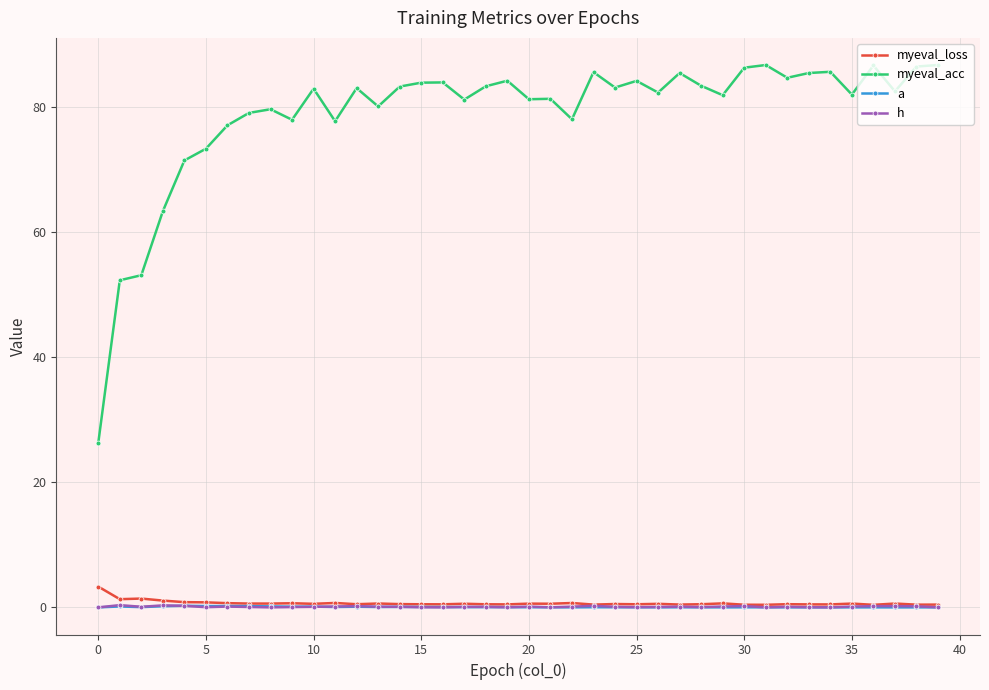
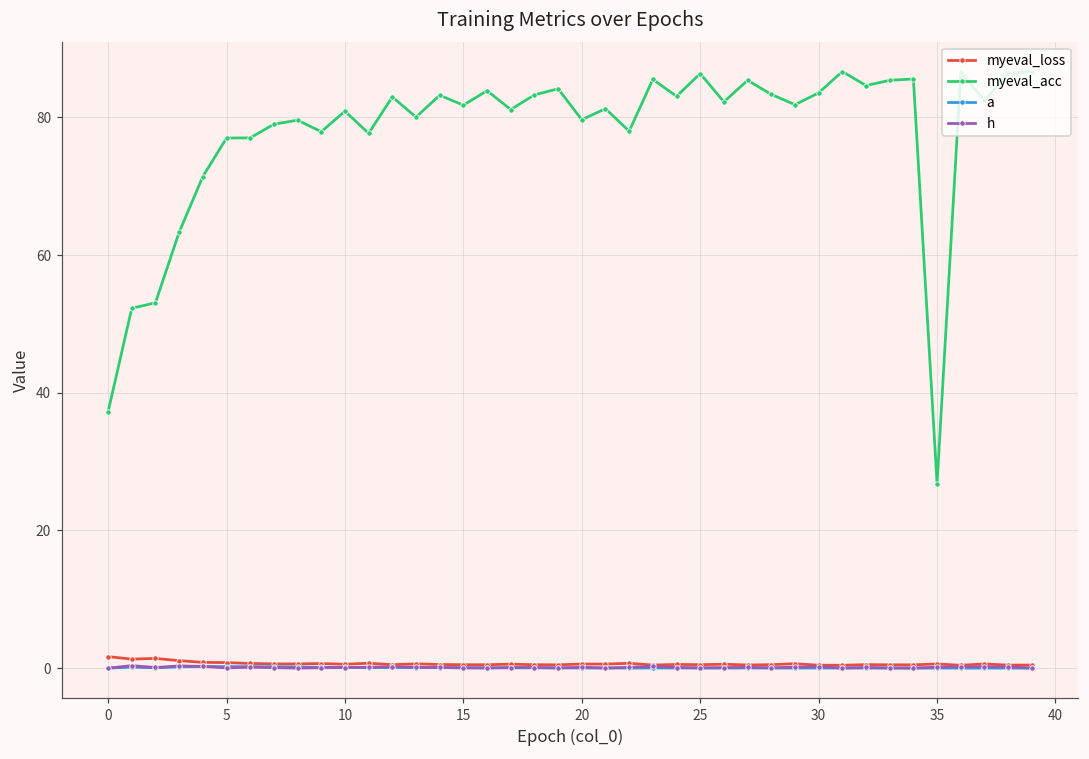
  {
    "myeval_loss": {
-     "0": 3,
+     "0": 2,
      "5": 1,
      "10": 1,
      "15": 0,
      "20": 1,
      "25": 0,
      "35": 1
    },
    "myeval_acc": {
-     "0": 26,
-     "5": 73,
-     "10": 83,
-     "15": 84,
-     "20": 81,
-     "25": 84,
-     "30": 86,
-     "35": 82
+     "0": 37,
+     "5": 77,
+     "10": 81,
+     "15": 82,
+     "20": 80,
+     "25": 86,
+     "30": 84,
+     "35": 27
    }
  }
